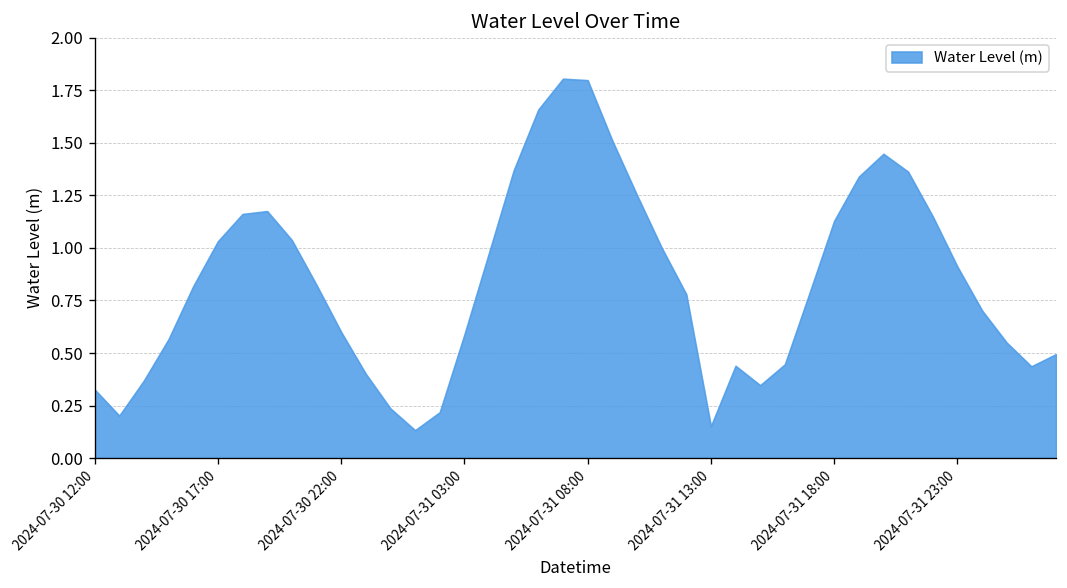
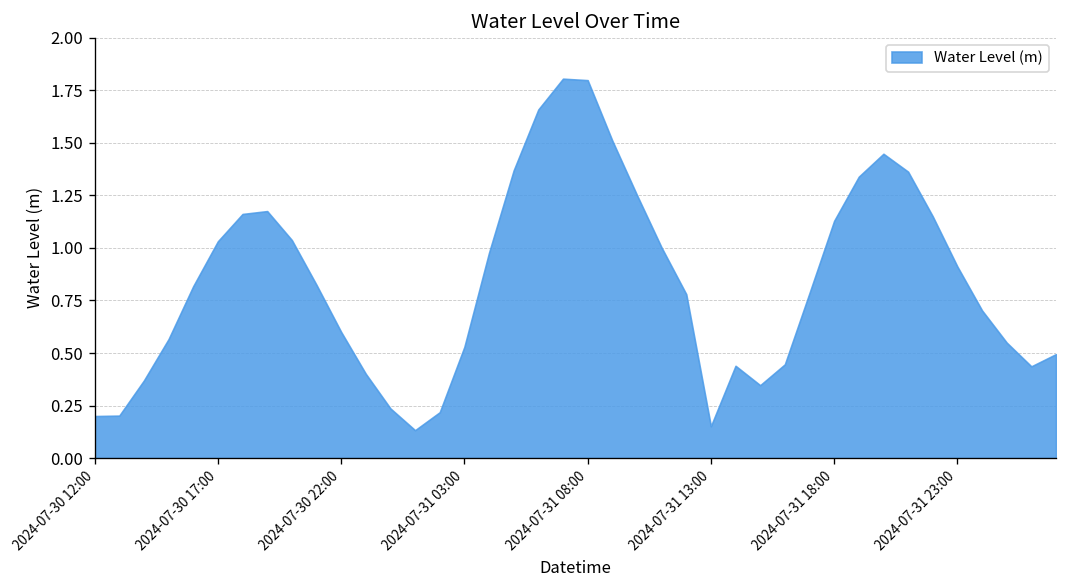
  {
-   "2024-07-30 12:00": 0.33,
+   "2024-07-30 12:00": 0.20,
    "2024-07-30 17:00": 1.03,
    "2024-07-30 22:00": 0.60,
-   "2024-07-31 03:00": 0.59,
+   "2024-07-31 03:00": 0.53,
    "2024-07-31 08:00": 1.80,
    "2024-07-31 13:00": 0.15,
    "2024-07-31 18:00": 1.13,
    "2024-07-31 23:00": 0.91
  }
